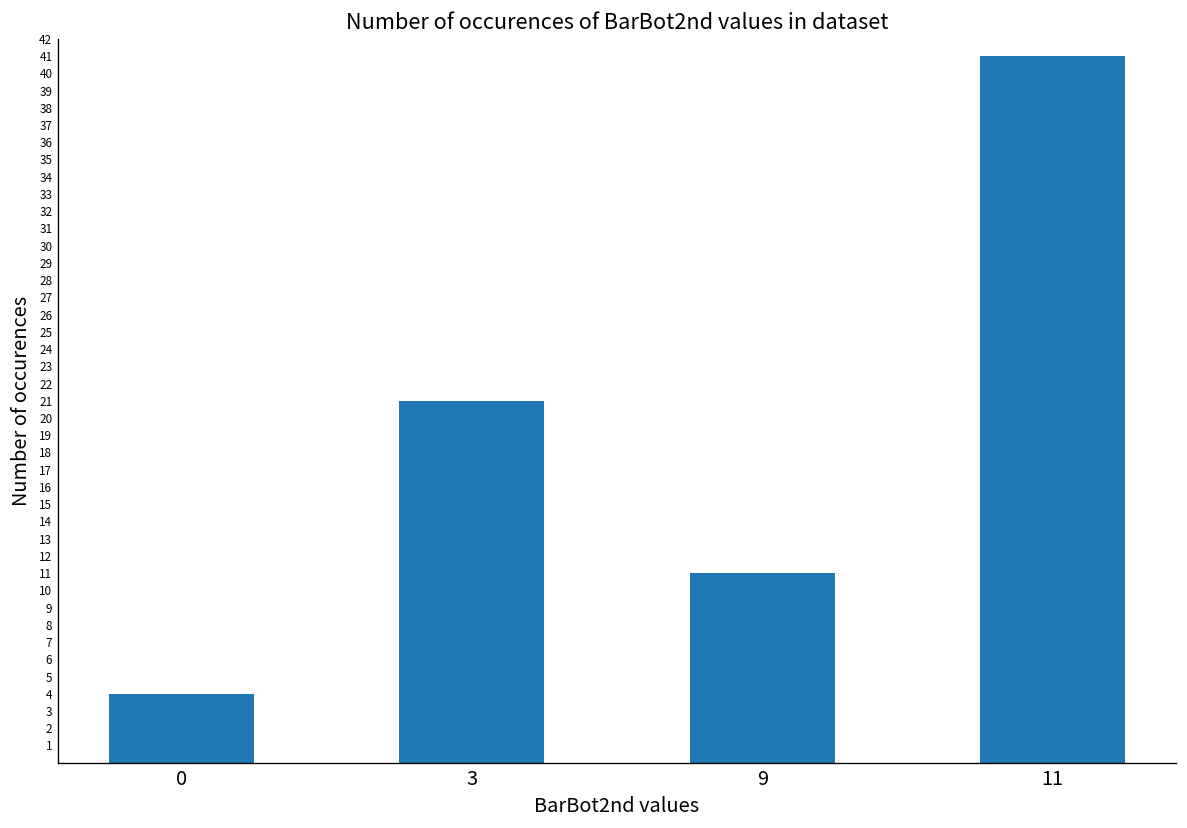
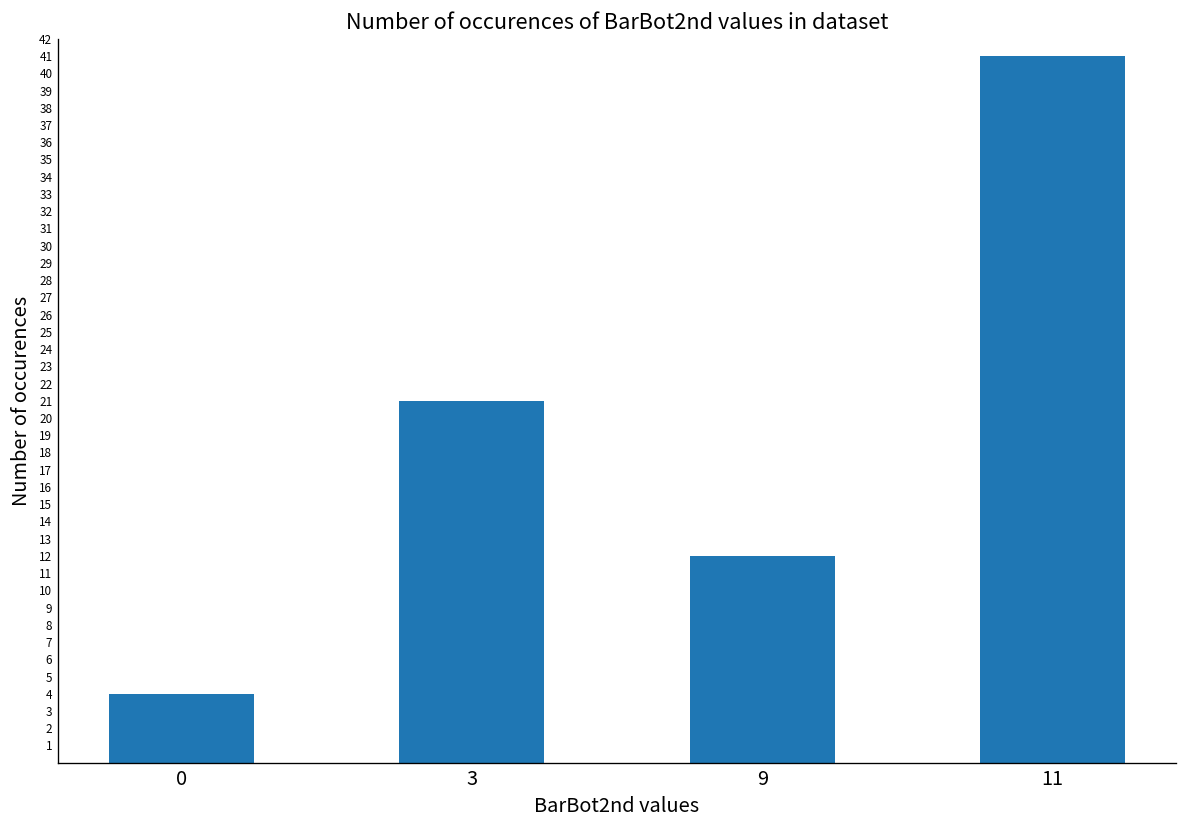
  {
    "0": 4,
    "3": 21,
-   "9": 11,
+   "9": 12,
    "11": 41
  }
